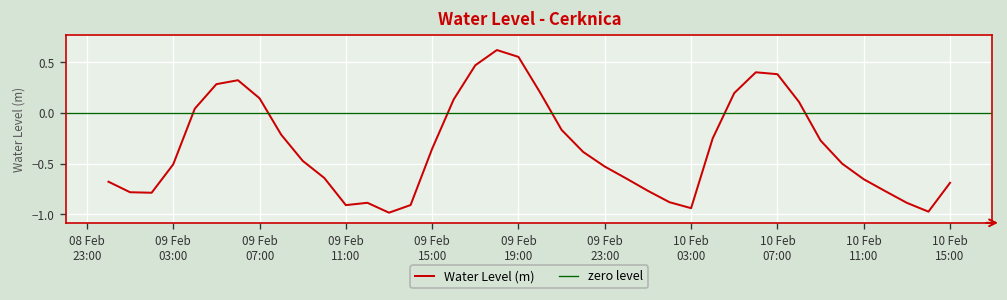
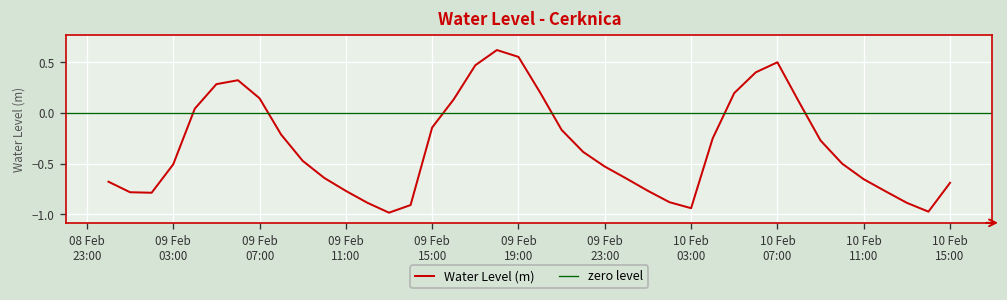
  {
    "09 Feb 03:00": -0.5,
    "09 Feb 07:00": 0.1,
-   "09 Feb 11:00": -0.9,
-   "09 Feb 15:00": -0.4,
+   "09 Feb 11:00": -0.8,
+   "09 Feb 15:00": -0.1,
    "09 Feb 19:00": 0.6,
    "09 Feb 23:00": -0.5,
    "10 Feb 03:00": -0.9,
-   "10 Feb 07:00": 0.4,
+   "10 Feb 07:00": 0.5,
    "10 Feb 11:00": -0.7,
    "10 Feb 15:00": -0.7
  }
